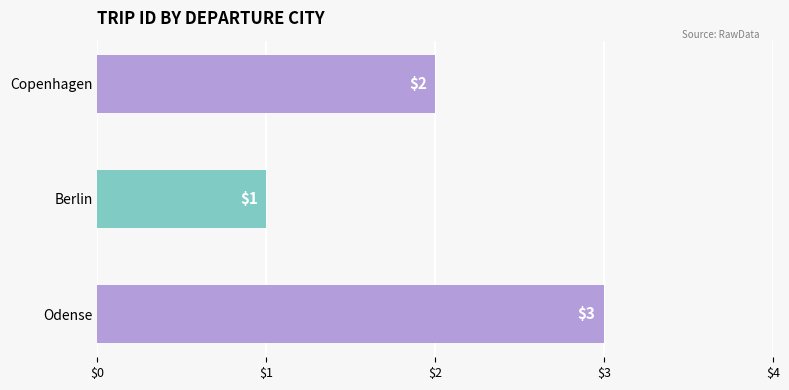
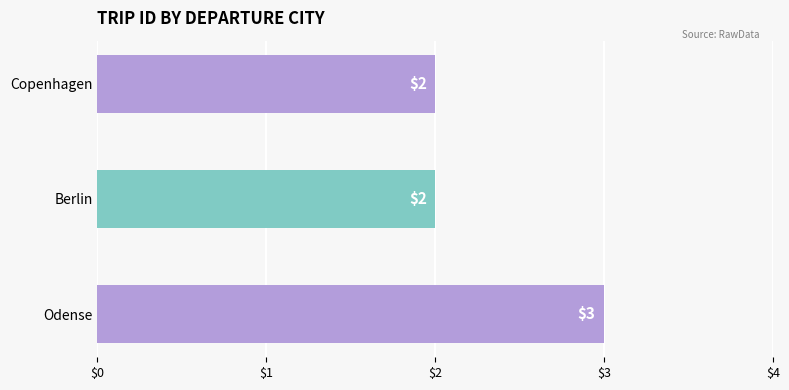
  {
    "Copenhagen": "$2",
-   "Berlin": "$1",
+   "Berlin": "$2",
    "Odense": "$3"
  }
